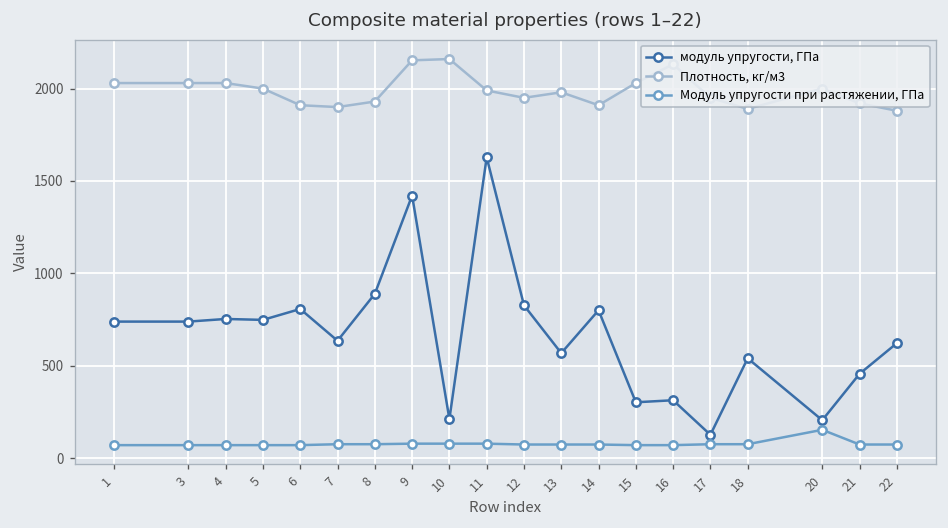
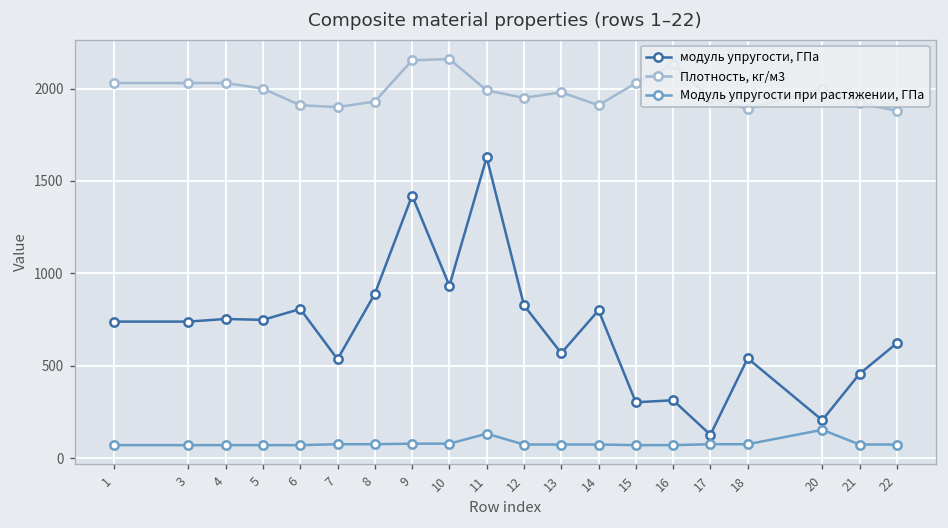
  {
    "модуль упругости, ГПа": {
      "1": 740,
      "3": 740,
      "4": 750,
      "5": 750,
      "6": 810,
-     "7": 640,
+     "7": 540,
      "8": 890,
      "9": 1420,
-     "10": 210,
+     "10": 930,
      "11": 1630,
      "12": 830,
      "13": 570,
      "14": 800,
      "15": 300,
      "16": 310,
      "17": 130,
      "18": 540,
      "20": 210,
      "21": 460,
      "22": 620
    },
    "Плотность, кг/м3": {
      "1": 2030,
      "3": 2030,
      "4": 2030,
      "5": 2000,
      "6": 1910,
      "7": 1900,
      "8": 1930,
      "9": 2150,
      "10": 2160,
      "11": 1990,
      "12": 1950,
      "13": 1980,
      "14": 1910,
      "15": 2030,
      "18": 1890,
      "22": 1880
    },
    "Модуль упругости при растяжении, ГПа": {
      "1": 70,
      "3": 70,
      "4": 70,
      "5": 70,
      "6": 70,
      "7": 80,
      "8": 80,
      "9": 80,
      "10": 80,
-     "11": 80,
+     "11": 130,
      "12": 70,
      "13": 70,
      "14": 70,
      "15": 70,
      "16": 70,
      "17": 80,
      "18": 80,
      "20": 150,
      "21": 70,
      "22": 70
    }
  }
